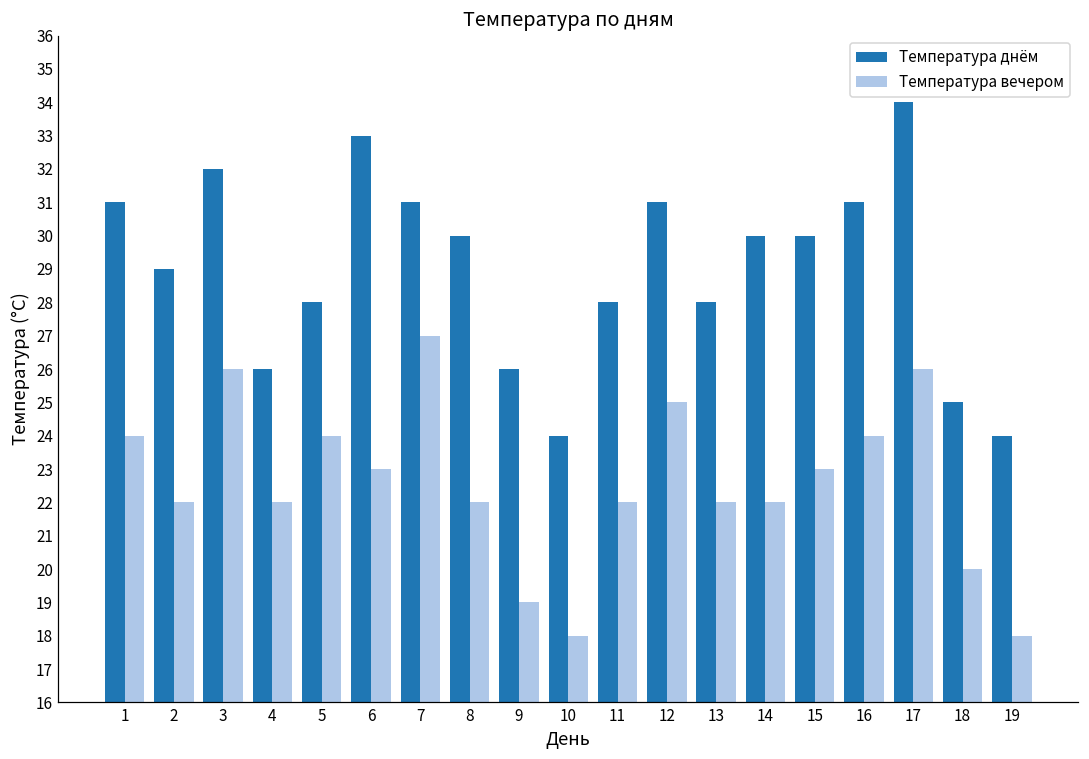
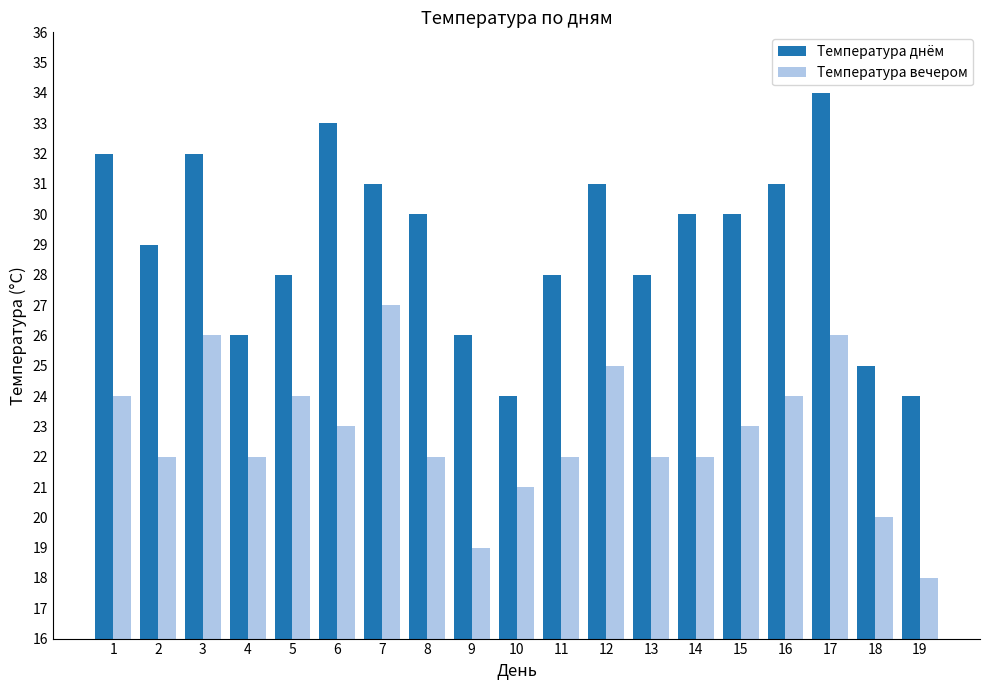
  {
    "Температура днём": {
-     "1": 31,
+     "1": 32,
      "2": 29,
      "3": 32,
      "4": 26,
      "5": 28,
      "6": 33,
      "7": 31,
      "8": 30,
      "9": 26,
      "10": 24,
      "11": 28,
      "12": 31,
      "13": 28,
      "14": 30,
      "15": 30,
      "16": 31,
      "17": 34,
      "18": 25,
      "19": 24
    },
    "Температура вечером": {
      "1": 24,
      "2": 22,
      "3": 26,
      "4": 22,
      "5": 24,
      "6": 23,
      "7": 27,
      "8": 22,
      "9": 19,
-     "10": 18,
+     "10": 21,
      "11": 22,
      "12": 25,
      "13": 22,
      "14": 22,
      "15": 23,
      "16": 24,
      "17": 26,
      "18": 20,
      "19": 18
    }
  }
